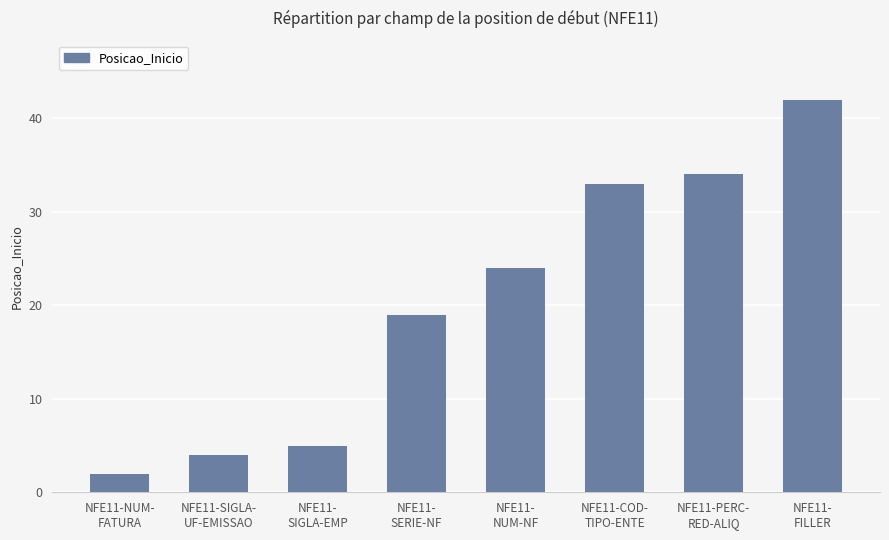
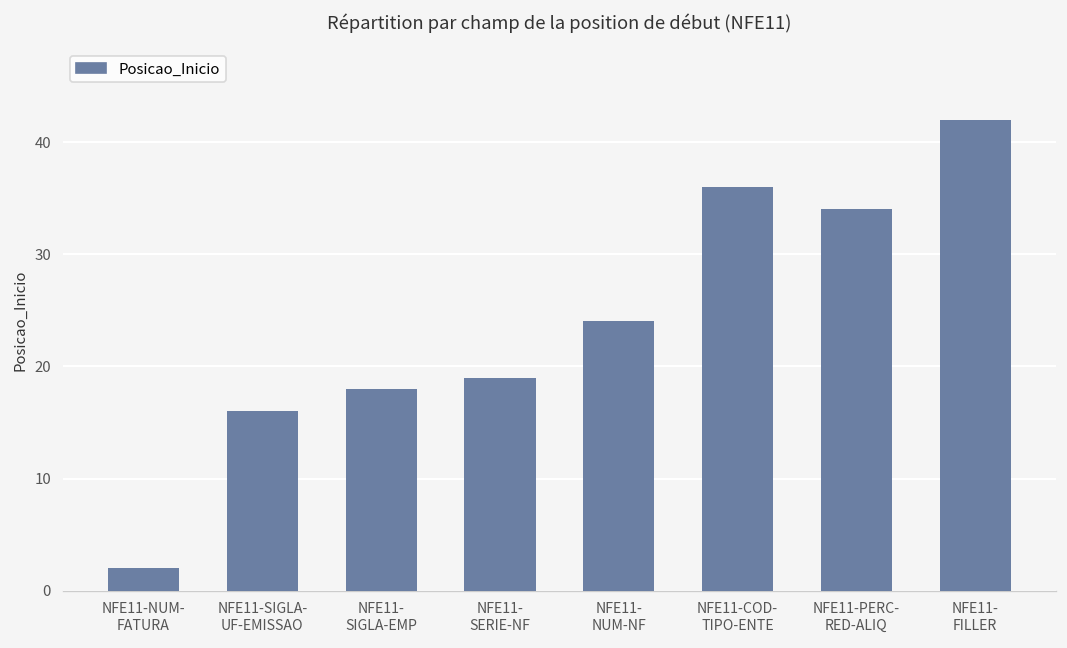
  {
    "NFE11-NUM- FATURA": 2,
-   "NFE11-SIGLA- UF-EMISSAO": 4,
-   "NFE11- SIGLA-EMP": 5,
+   "NFE11-SIGLA- UF-EMISSAO": 16,
+   "NFE11- SIGLA-EMP": 18,
    "NFE11- SERIE-NF": 19,
    "NFE11- NUM-NF": 24,
-   "NFE11-COD- TIPO-ENTE": 33,
+   "NFE11-COD- TIPO-ENTE": 36,
    "NFE11-PERC- RED-ALIQ": 34,
    "NFE11- FILLER": 42
  }
